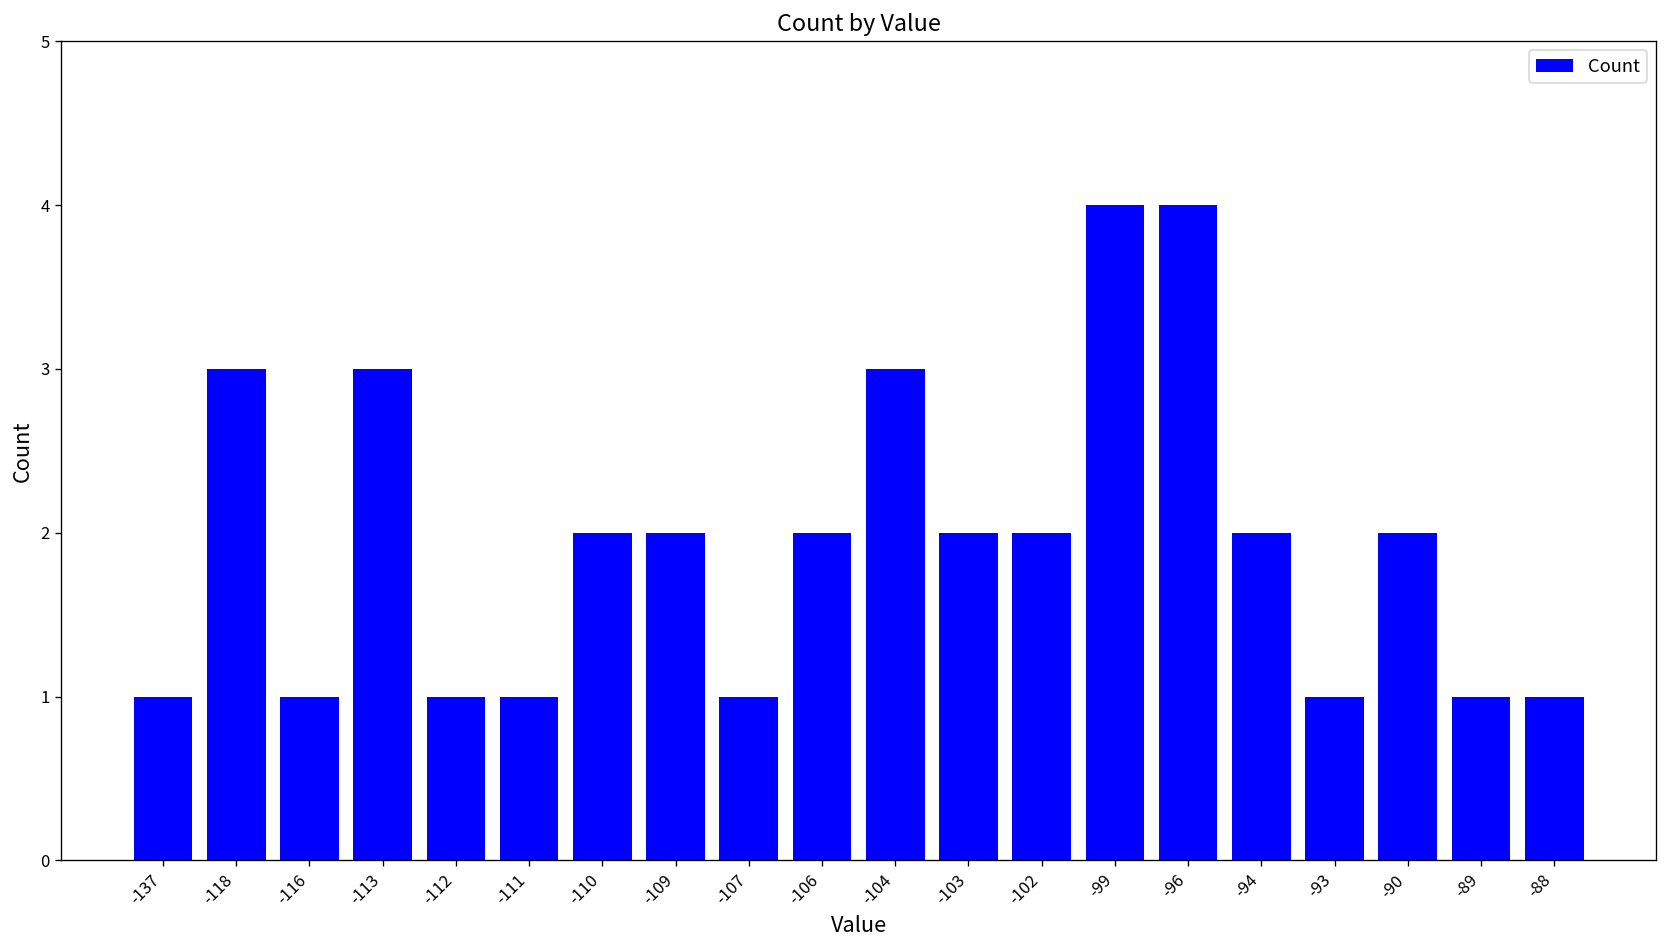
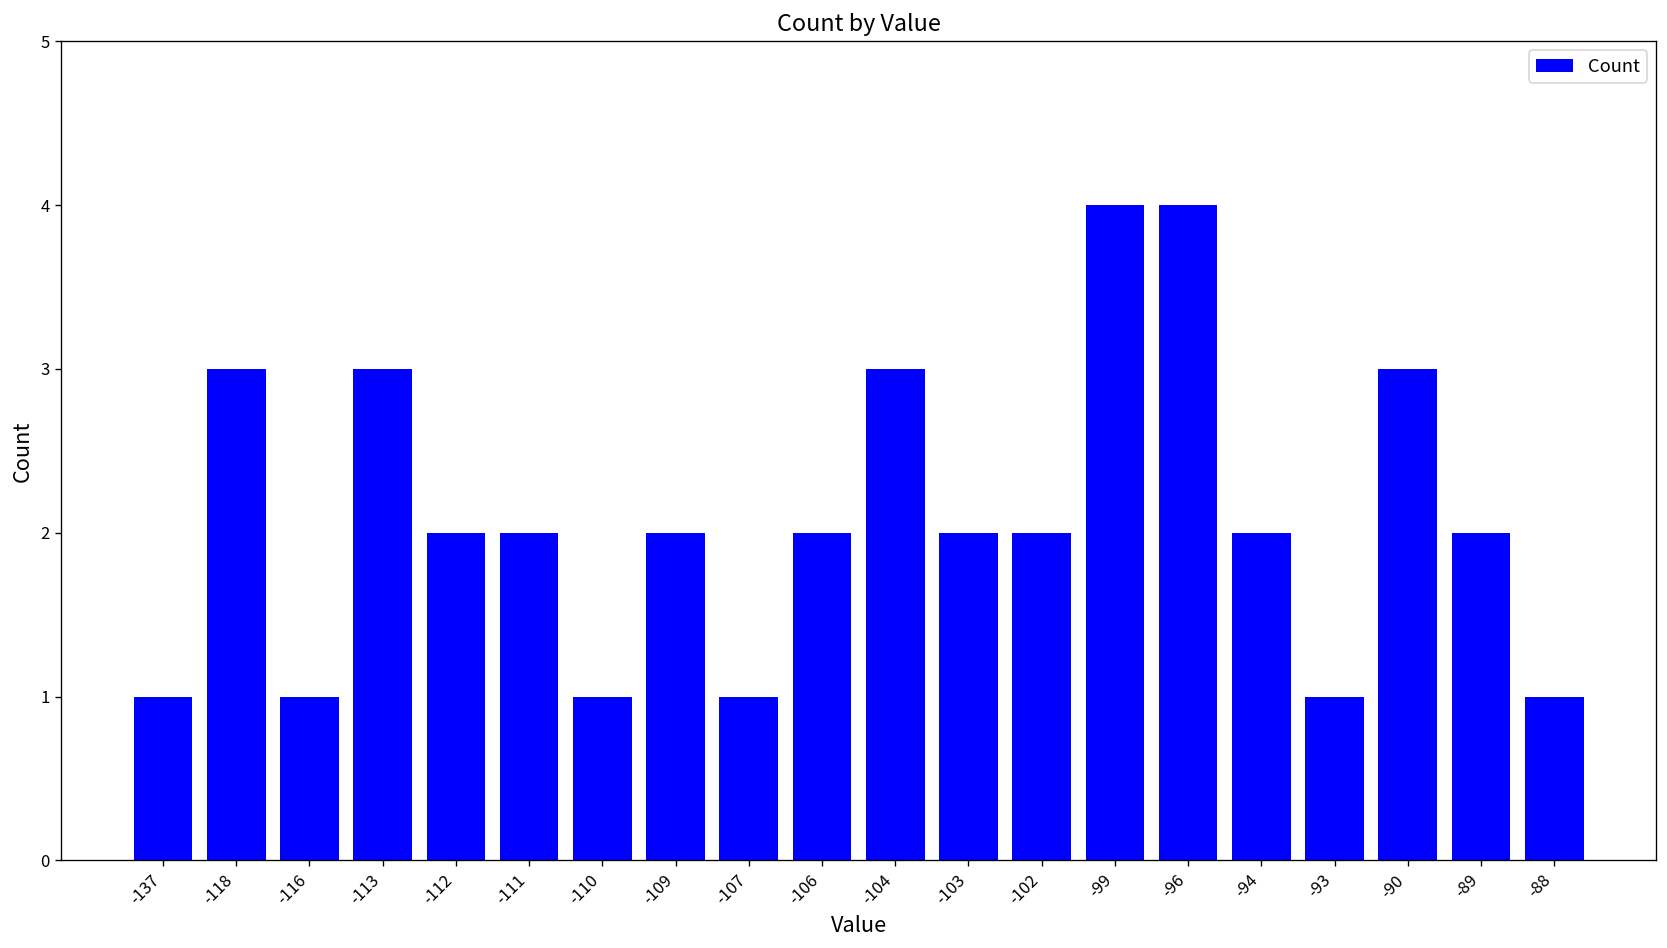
  {
    "-137": 1,
    "-118": 3,
    "-116": 1,
    "-113": 3,
-   "-112": 1,
-   "-111": 1,
-   "-110": 2,
+   "-112": 2,
+   "-111": 2,
+   "-110": 1,
    "-109": 2,
    "-107": 1,
    "-106": 2,
    "-104": 3,
    "-103": 2,
    "-102": 2,
    "-99": 4,
    "-96": 4,
    "-94": 2,
    "-93": 1,
-   "-90": 2,
-   "-89": 1,
+   "-90": 3,
+   "-89": 2,
    "-88": 1
  }
